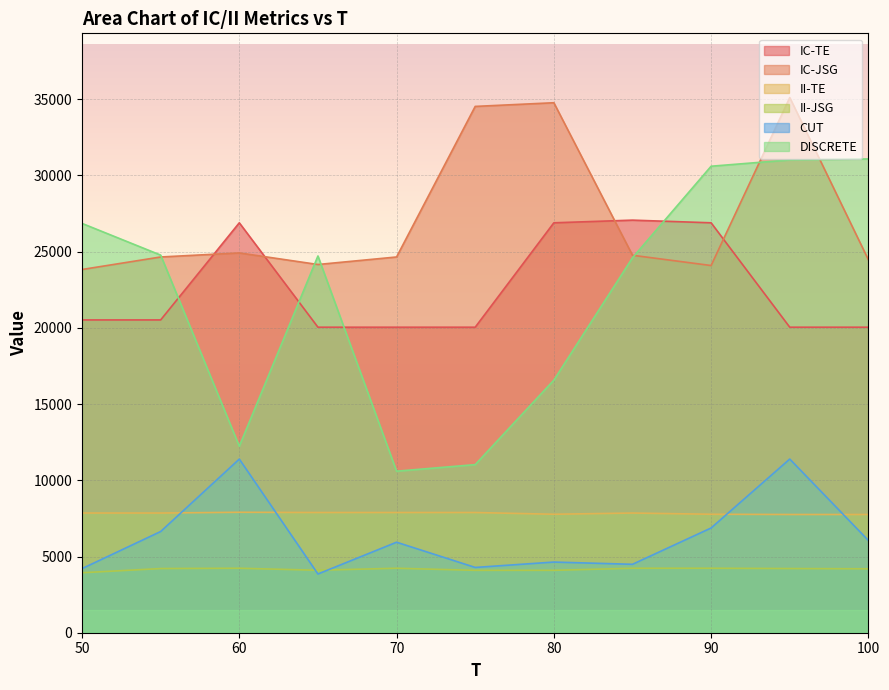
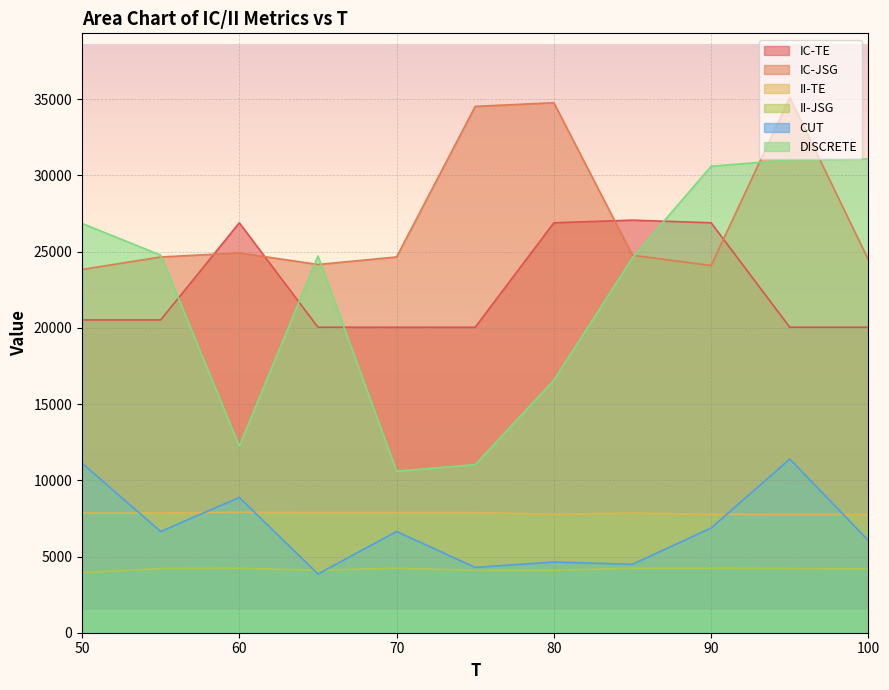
  {
    "CUT": {
-     "50": 4200,
-     "60": 11400,
-     "70": 5900,
+     "50": 11100,
+     "60": 8900,
+     "70": 6600,
      "80": 4600,
      "90": 6900,
      "100": 6100
    },
    "DISCRETE": {
      "50": 26900,
      "60": 12200,
      "70": 10600,
      "80": 16600,
      "90": 30600,
      "100": 31100
    }
  }
